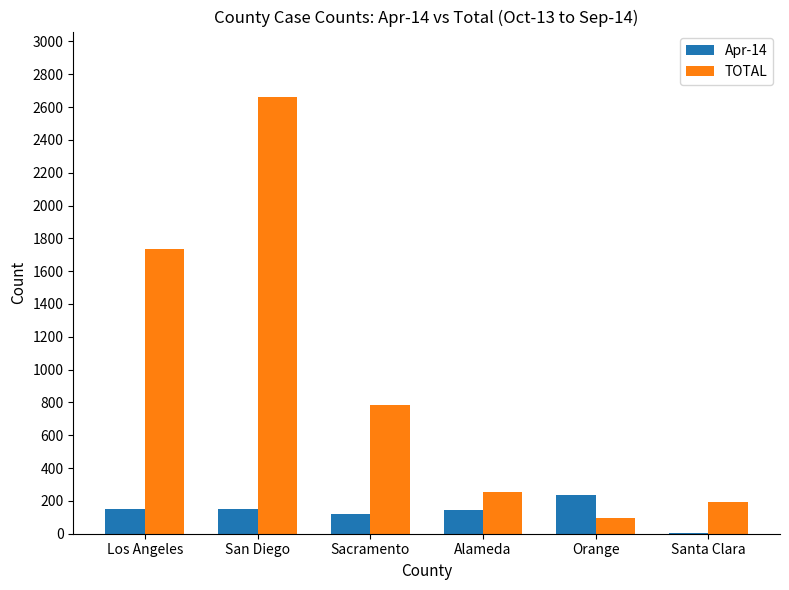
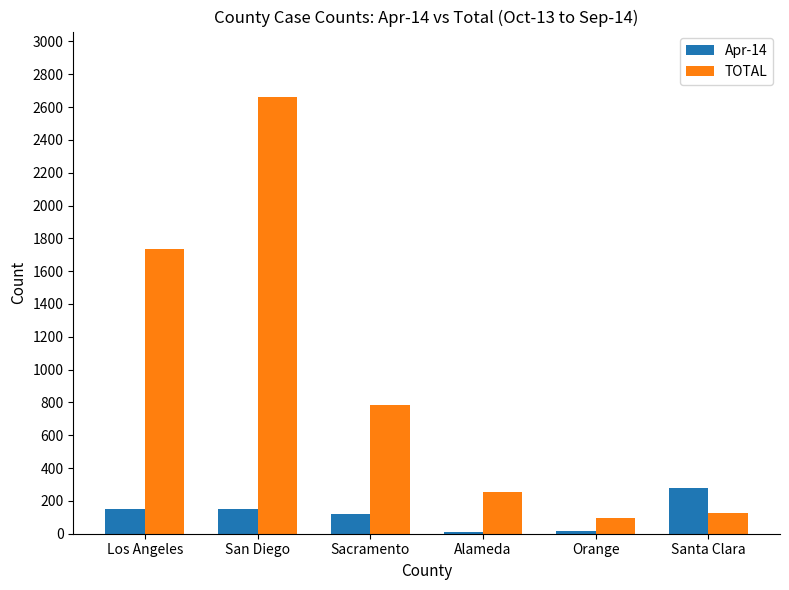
  {
    "Apr-14": {
      "Los Angeles": 150,
      "San Diego": 150,
      "Sacramento": 120,
-     "Alameda": 140,
-     "Orange": 240,
-     "Santa Clara": 10
+     "Alameda": 10,
+     "Orange": 20,
+     "Santa Clara": 280
    },
    "TOTAL": {
      "Los Angeles": 1740,
      "San Diego": 2660,
      "Sacramento": 790,
      "Alameda": 260,
      "Orange": 100,
-     "Santa Clara": 190
+     "Santa Clara": 130
    }
  }
